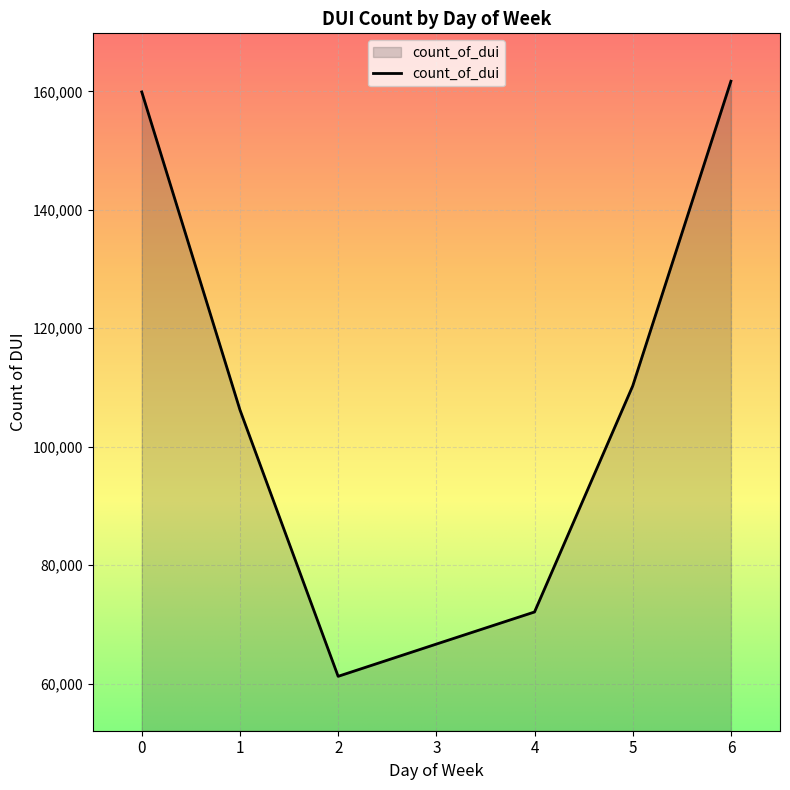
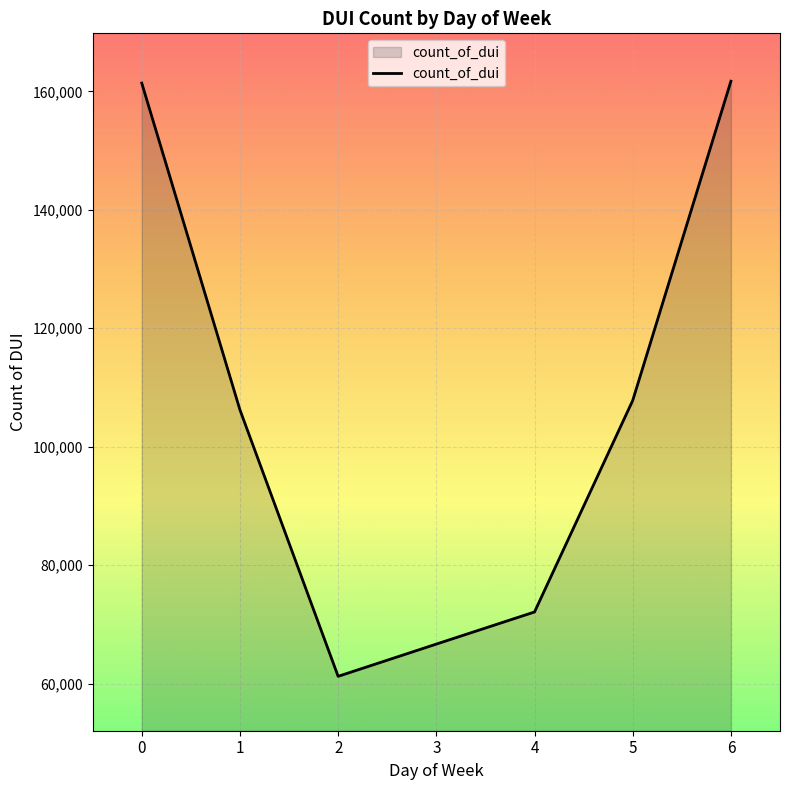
  {
-   "0": "160,000",
+   "0": "161,000",
    "1": "106,000",
    "2": "61,000",
    "3": "67,000",
    "4": "72,000",
-   "5": "110,000",
+   "5": "108,000",
    "6": "162,000"
  }
